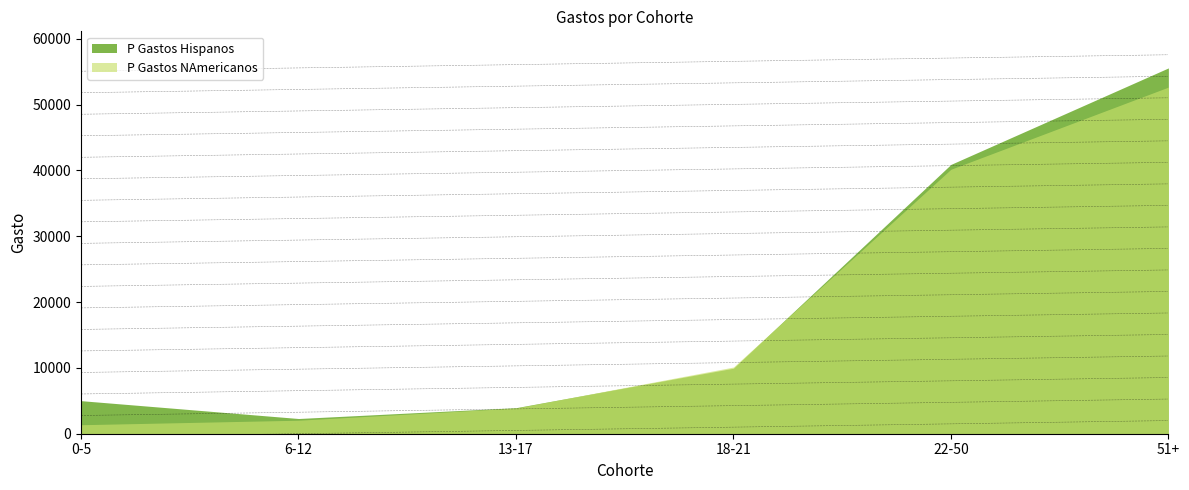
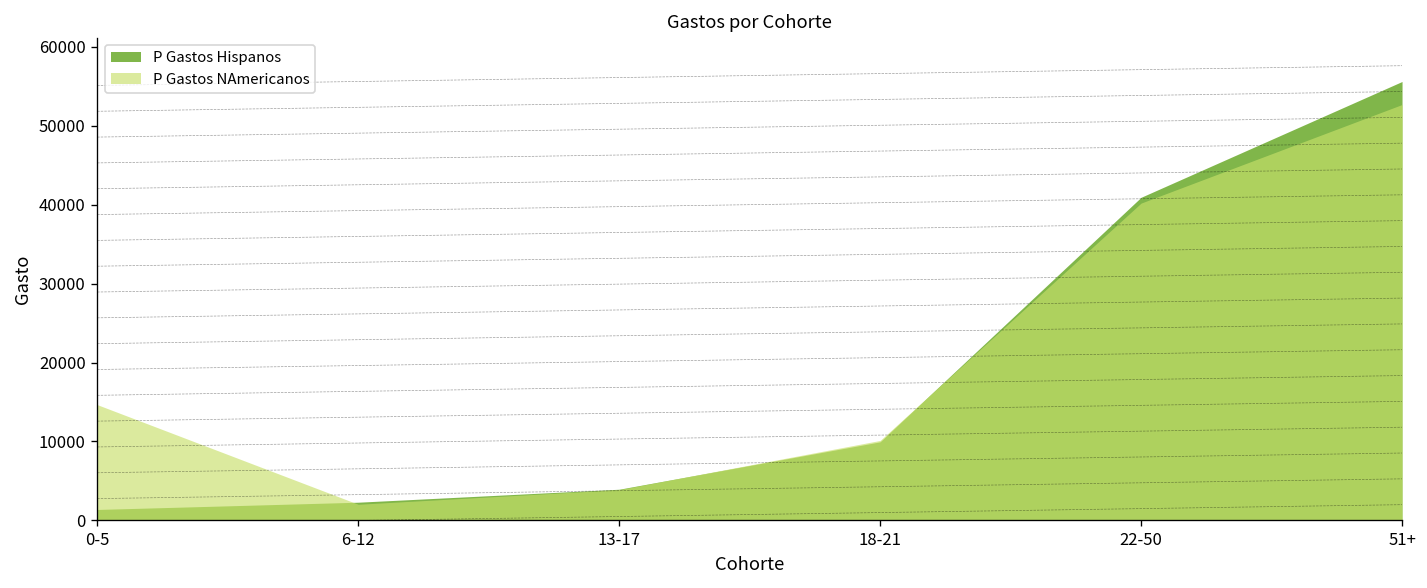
  {
    "P Gastos Hispanos": {
-     "0-5": 5000,
+     "0-5": 1000,
      "51+": 56000
    },
    "P Gastos NAmericanos": {
-     "0-5": 1000,
+     "0-5": 15000,
      "22-50": 40000,
      "51+": 53000
    }
  }
